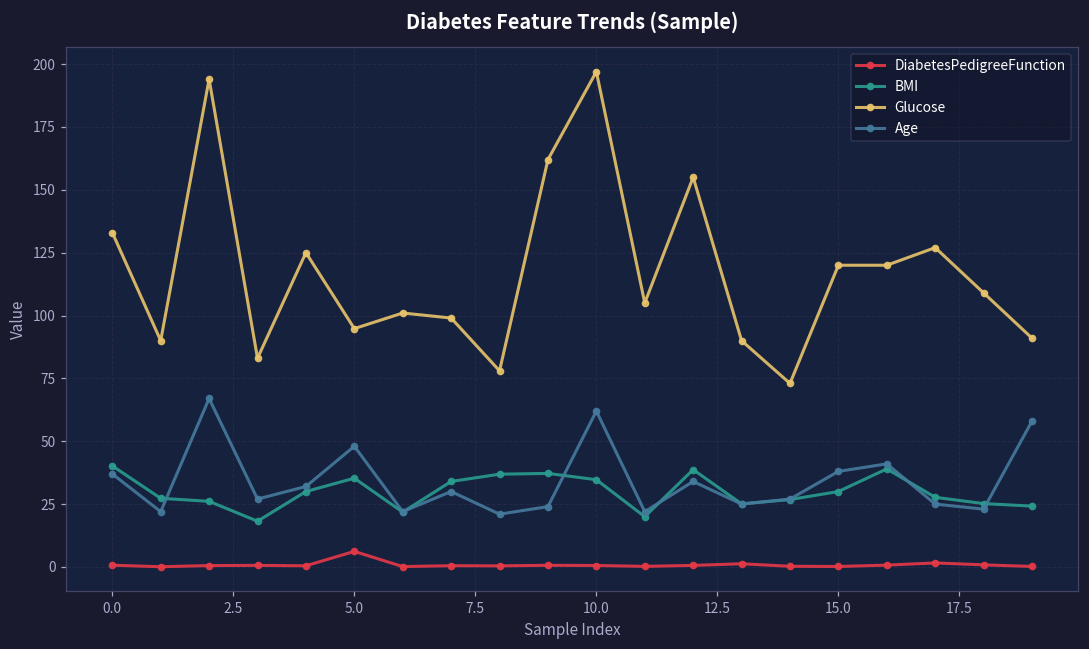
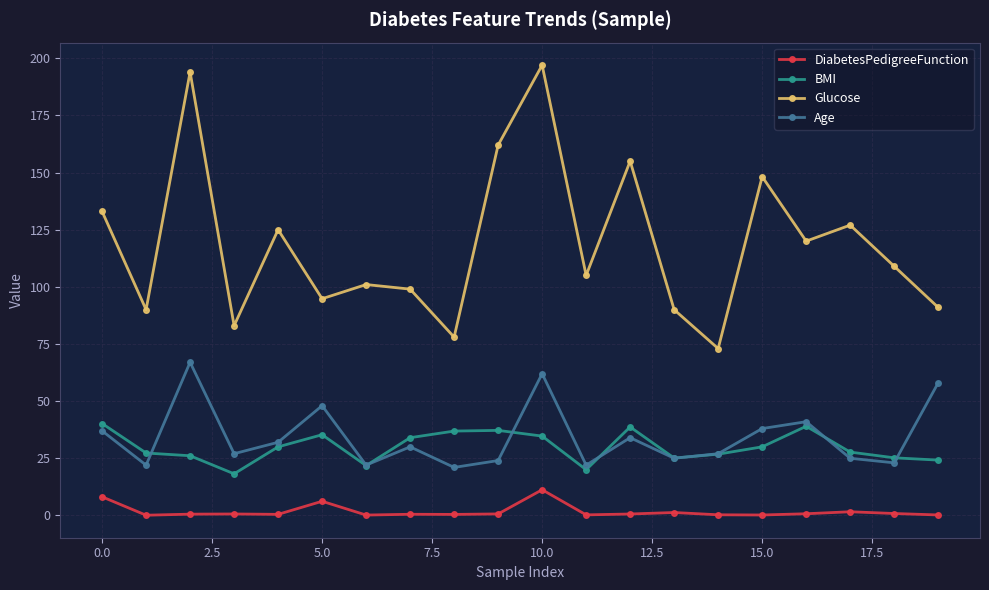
  {
    "DiabetesPedigreeFunction": {
-     "0.0": 1,
+     "0.0": 8,
      "5.0": 6,
-     "10.0": 1,
+     "10.0": 11,
      "15.0": 0
    },
    "Glucose": {
      "0.0": 133,
      "5.0": 95,
      "10.0": 197,
-     "15.0": 120
+     "15.0": 148
    }
  }
